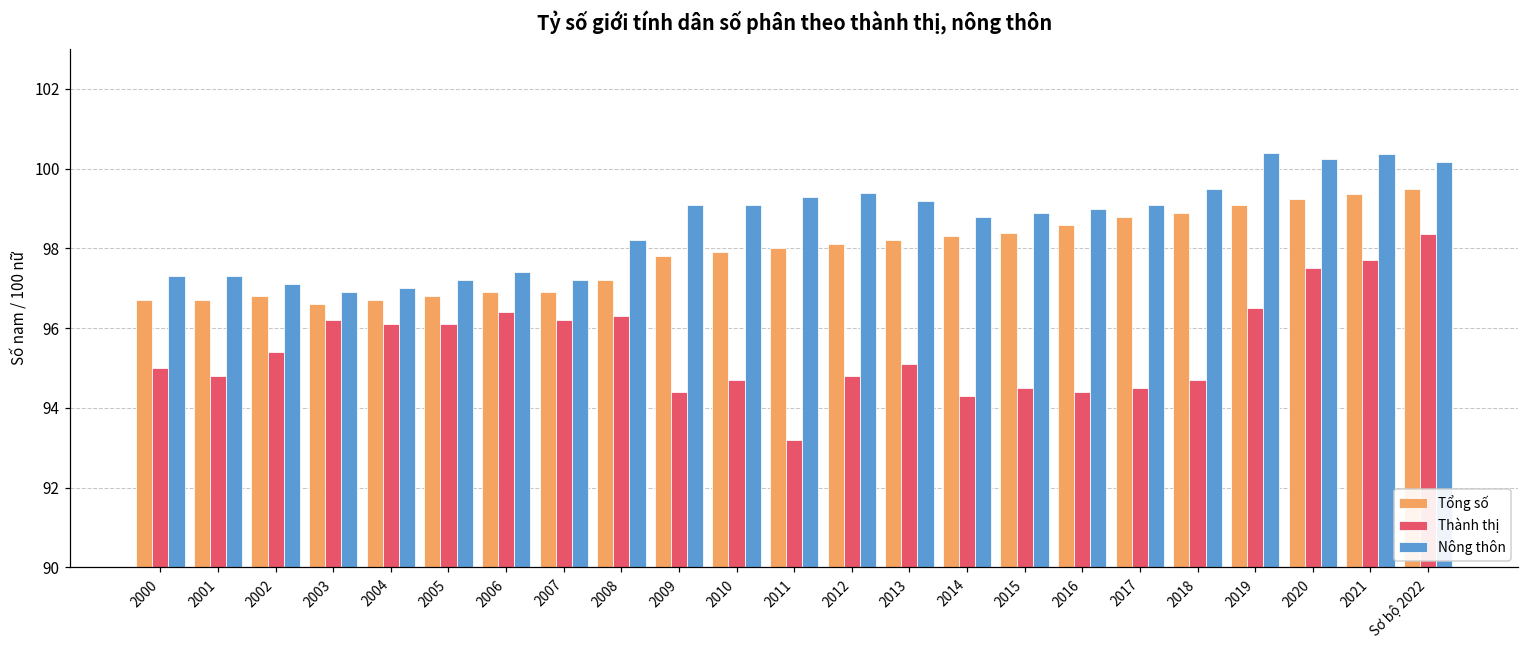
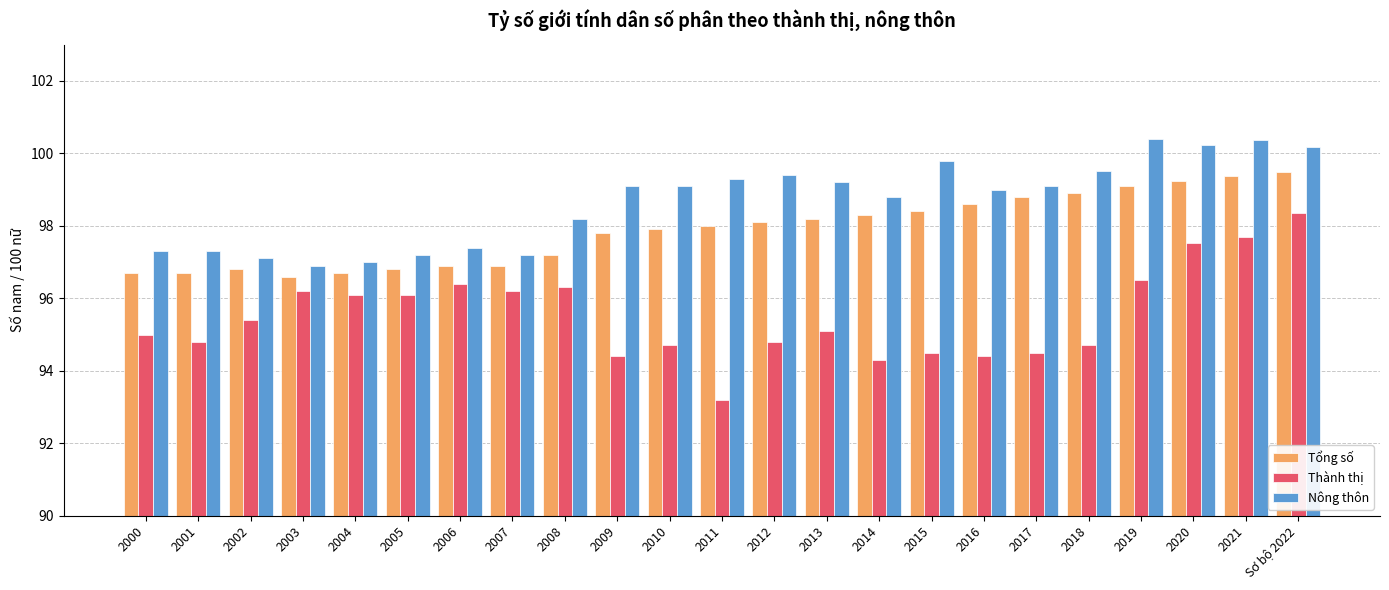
  {
    "Tổng số": {
      "2000": 96.7,
      "2001": 96.7,
      "2002": 96.8,
      "2003": 96.6,
      "2004": 96.7,
      "2005": 96.8,
      "2006": 96.9,
      "2007": 96.9,
      "2008": 97.2,
      "2009": 97.8,
      "2010": 97.9,
      "2011": 98.0,
      "2012": 98.1,
      "2013": 98.2,
      "2014": 98.3,
      "2015": 98.4,
      "2016": 98.6,
      "2017": 98.8,
      "2018": 98.9,
      "2019": 99.1,
      "2020": 99.2,
      "2021": 99.4,
      "Sơ bộ 2022": 99.5
    },
    "Thành thị": {
      "2000": 95.0,
      "2001": 94.8,
      "2002": 95.4,
      "2003": 96.2,
      "2004": 96.1,
      "2005": 96.1,
      "2006": 96.4,
      "2007": 96.2,
      "2008": 96.3,
      "2009": 94.4,
      "2010": 94.7,
      "2011": 93.2,
      "2012": 94.8,
      "2013": 95.1,
      "2014": 94.3,
      "2015": 94.5,
      "2016": 94.4,
      "2017": 94.5,
      "2018": 94.7,
      "2019": 96.5,
      "2020": 97.5,
      "2021": 97.7,
      "Sơ bộ 2022": 98.4
    },
    "Nông thôn": {
      "2000": 97.3,
      "2001": 97.3,
      "2002": 97.1,
      "2003": 96.9,
      "2004": 97.0,
      "2005": 97.2,
      "2006": 97.4,
      "2007": 97.2,
      "2008": 98.2,
      "2009": 99.1,
      "2010": 99.1,
      "2011": 99.3,
      "2012": 99.4,
      "2013": 99.2,
      "2014": 98.8,
-     "2015": 98.9,
+     "2015": 99.8,
      "2016": 99.0,
      "2017": 99.1,
      "2018": 99.5,
      "2019": 100.4,
      "2020": 100.2,
      "2021": 100.4,
      "Sơ bộ 2022": 100.2
    }
  }
